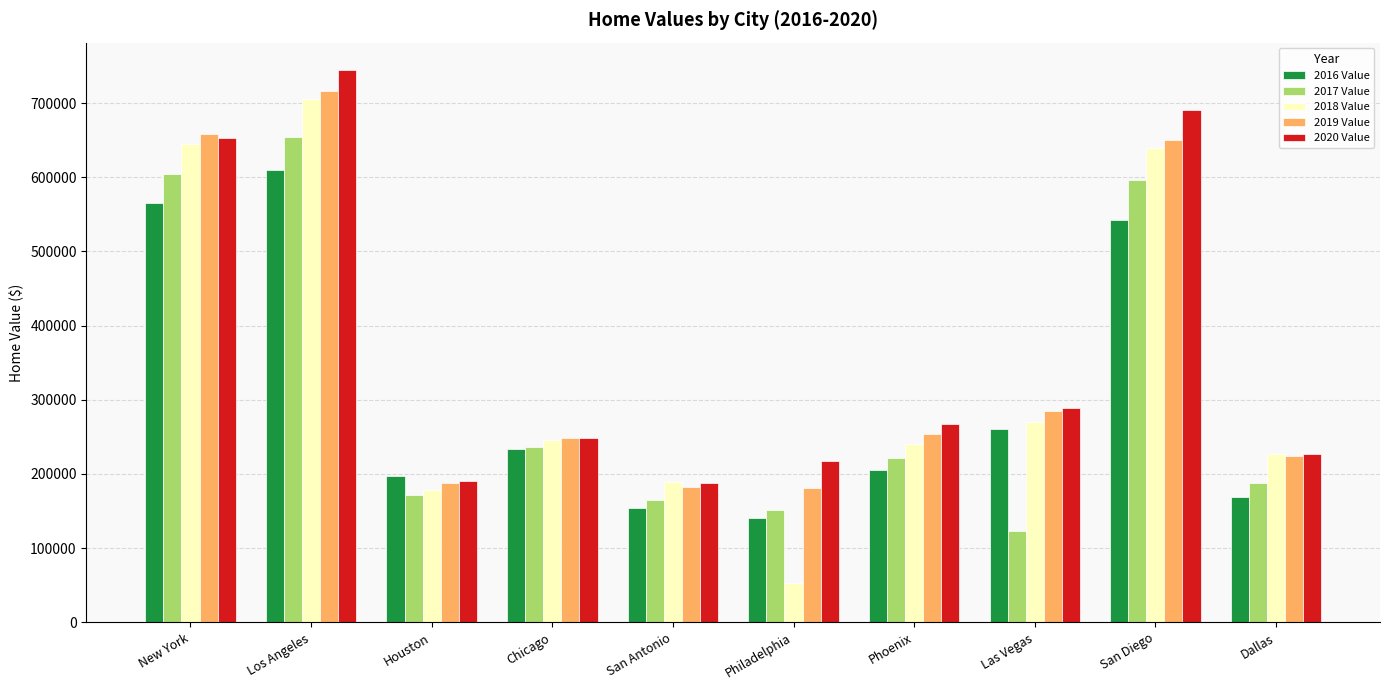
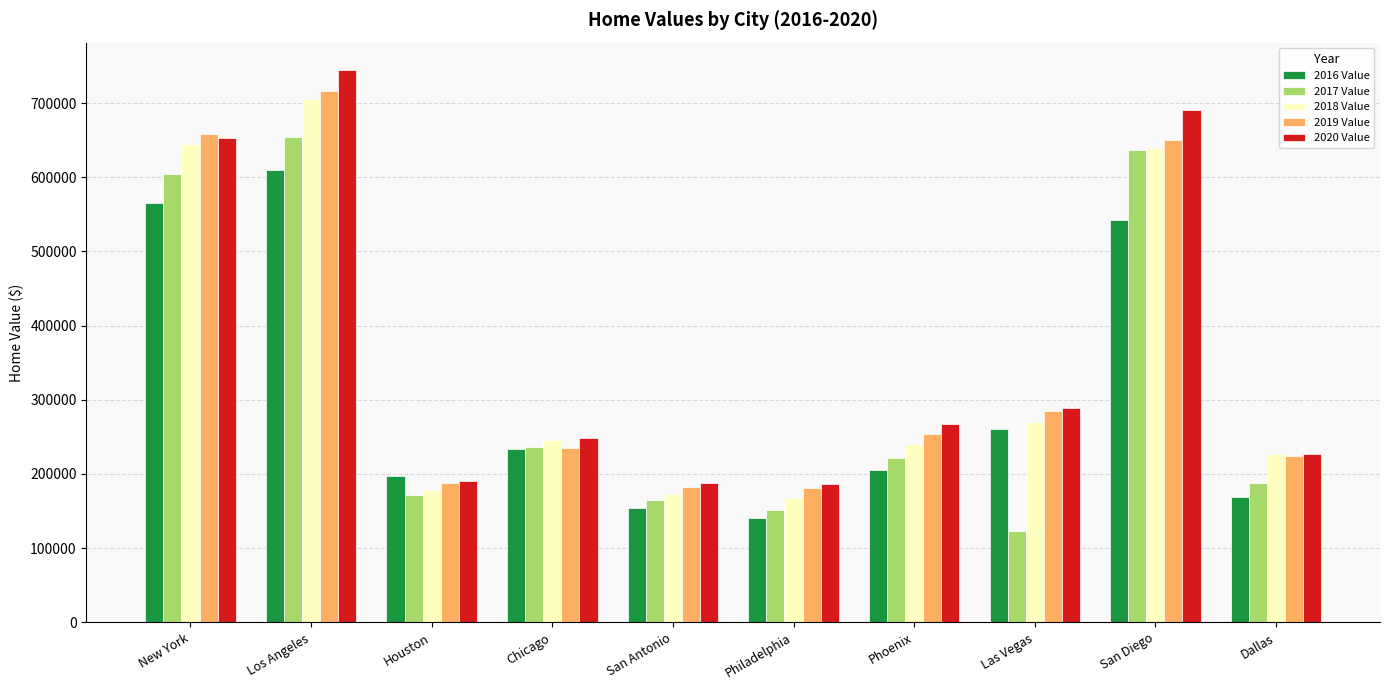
  {
    "2016 Value": {
      "New York": 560000,
      "Los Angeles": 610000,
      "Houston": 200000,
      "Chicago": 230000,
      "San Antonio": 150000,
      "Philadelphia": 140000,
      "Phoenix": 210000,
      "Las Vegas": 260000,
      "San Diego": 540000,
      "Dallas": 170000
    },
    "2017 Value": {
      "New York": 600000,
      "Los Angeles": 650000,
      "Houston": 170000,
      "Chicago": 240000,
      "San Antonio": 170000,
      "Philadelphia": 150000,
      "Phoenix": 220000,
      "Las Vegas": 120000,
-     "San Diego": 600000,
+     "San Diego": 640000,
      "Dallas": 190000
    },
    "2018 Value": {
      "New York": 640000,
      "Los Angeles": 710000,
      "Houston": 180000,
      "Chicago": 250000,
-     "San Antonio": 190000,
-     "Philadelphia": 50000,
+     "San Antonio": 170000,
+     "Philadelphia": 170000,
      "Phoenix": 240000,
      "Las Vegas": 270000,
      "San Diego": 640000,
      "Dallas": 230000
    },
    "2019 Value": {
      "New York": 660000,
      "Los Angeles": 720000,
      "Houston": 190000,
-     "Chicago": 250000,
+     "Chicago": 230000,
      "San Antonio": 180000,
      "Philadelphia": 180000,
      "Phoenix": 250000,
      "Las Vegas": 280000,
      "San Diego": 650000,
      "Dallas": 220000
    },
    "2020 Value": {
      "New York": 650000,
      "Los Angeles": 740000,
      "Houston": 190000,
      "Chicago": 250000,
      "San Antonio": 190000,
-     "Philadelphia": 220000,
+     "Philadelphia": 190000,
      "Phoenix": 270000,
      "Las Vegas": 290000,
      "San Diego": 690000,
      "Dallas": 230000
    }
  }
